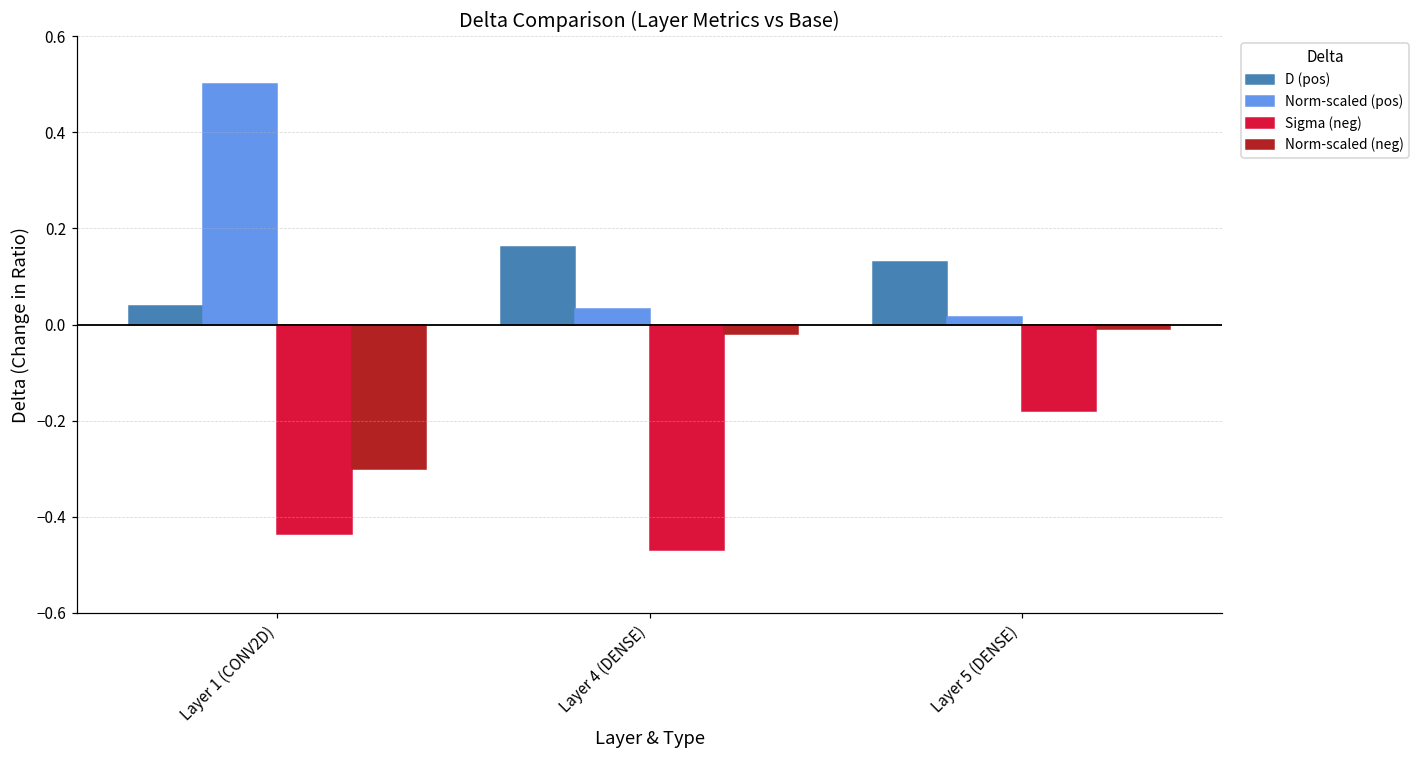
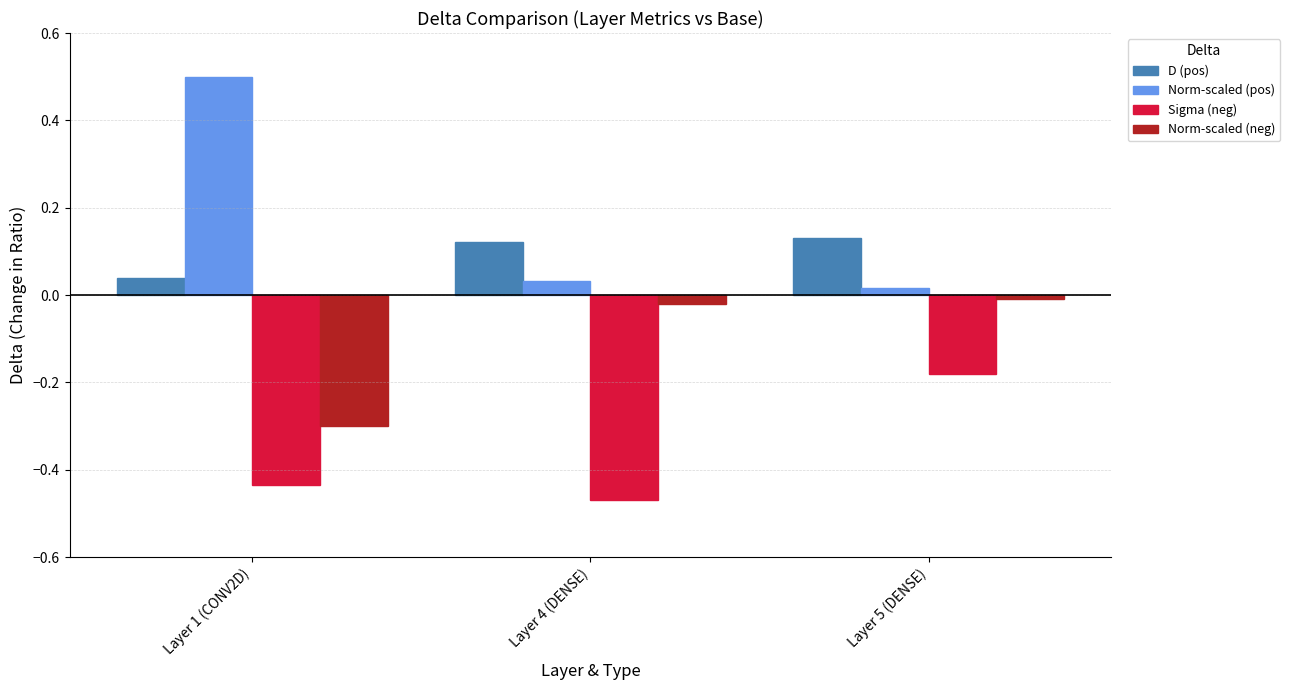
  {
    "D (pos)": {
      "Layer 1 (CONV2D)": 0.04,
-     "Layer 4 (DENSE)": 0.16,
+     "Layer 4 (DENSE)": 0.12,
      "Layer 5 (DENSE)": 0.13
    },
    "Norm-scaled (pos)": {
      "Layer 1 (CONV2D)": 0.50,
      "Layer 4 (DENSE)": 0.03,
      "Layer 5 (DENSE)": 0.02
    }
  }
